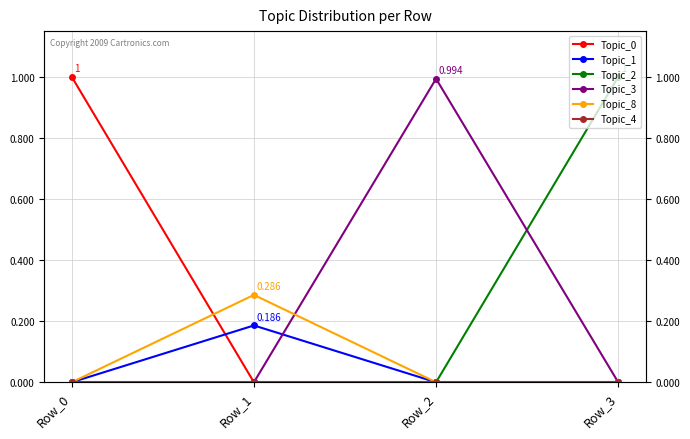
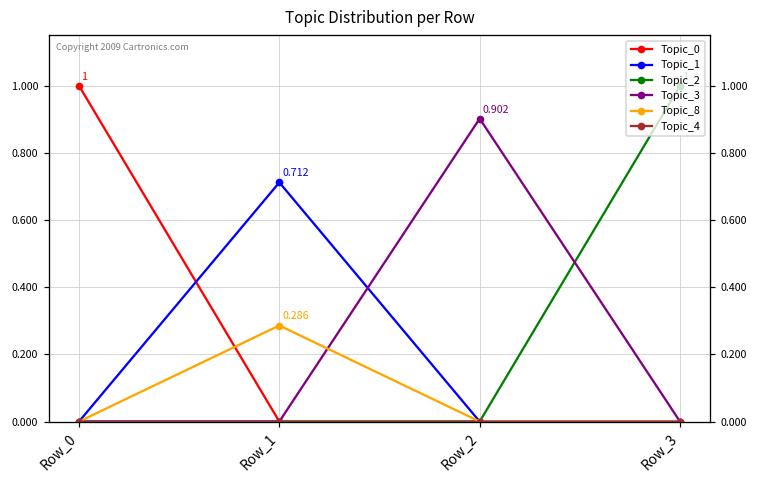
  {
    "Topic_0": {
      "Row_0": 1
    },
    "Topic_1": {
-     "Row_1": 0.186
+     "Row_1": 0.712
    },
    "Topic_3": {
-     "Row_2": 0.994
+     "Row_2": 0.902
    },
    "Topic_8": {
      "Row_1": 0.286
    }
  }
